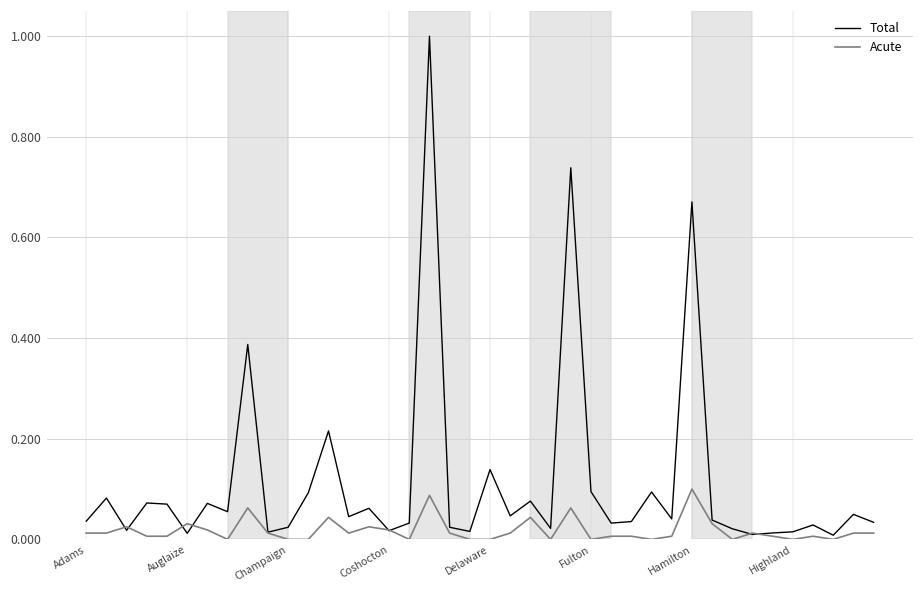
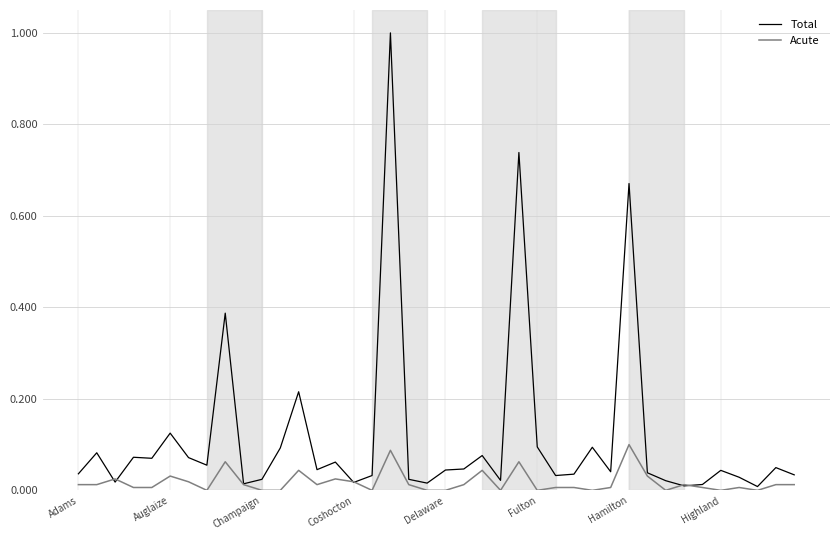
  {
    "Total": {
      "Adams": 0.04,
-     "Auglaize": 0.01,
+     "Auglaize": 0.13,
      "Champaign": 0.02,
-     "Delaware": 0.14,
+     "Delaware": 0.04,
      "Fulton": 0.09,
      "Hamilton": 0.67,
-     "Highland": 0.02
+     "Highland": 0.04
    },
    "Acute": {
      "Adams": 0.01,
      "Auglaize": 0.03,
      "Champaign": 0.00,
      "Delaware": 0.00,
      "Fulton": 0.00,
      "Hamilton": 0.10,
      "Highland": 0.00
    }
  }
